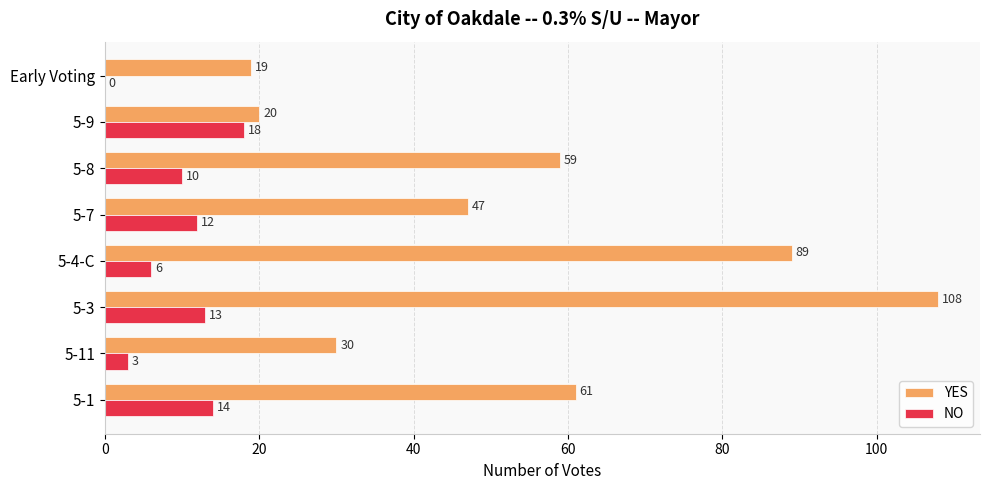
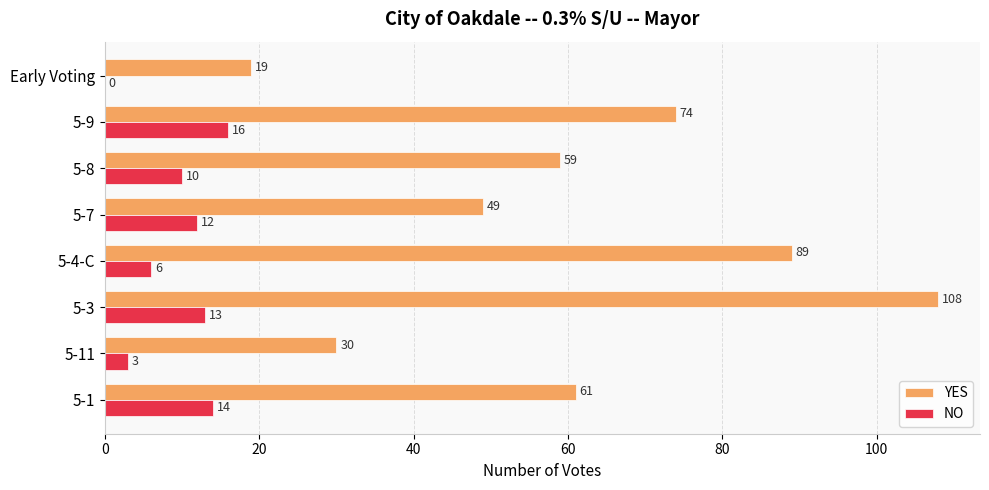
  {
    "YES": {
      "Early Voting": 19,
-     "5-9": 20,
+     "5-9": 74,
      "5-8": 59,
-     "5-7": 47,
+     "5-7": 49,
      "5-4-C": 89,
      "5-3": 108,
      "5-11": 30,
      "5-1": 61
    },
    "NO": {
      "Early Voting": 0,
-     "5-9": 18,
+     "5-9": 16,
      "5-8": 10,
      "5-7": 12,
      "5-4-C": 6,
      "5-3": 13,
      "5-11": 3,
      "5-1": 14
    }
  }
